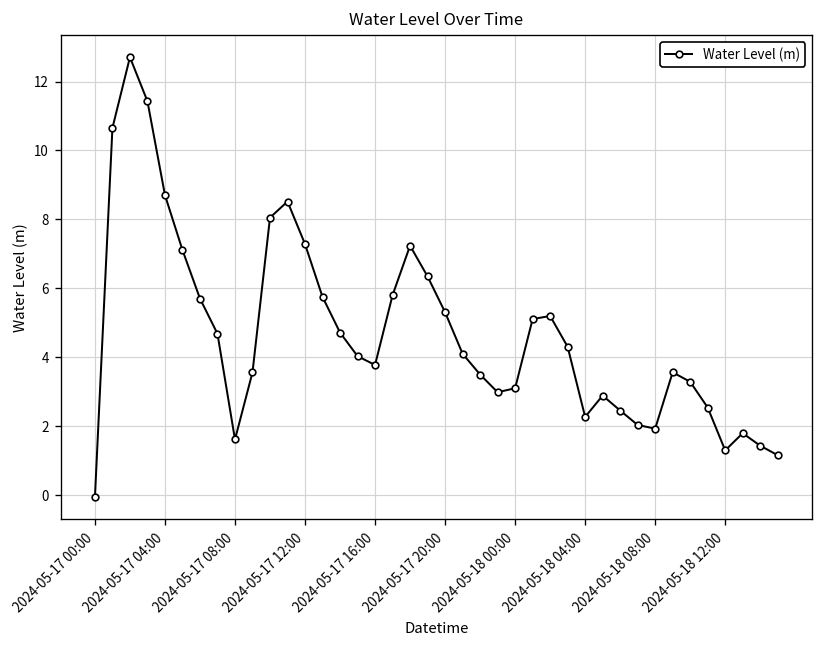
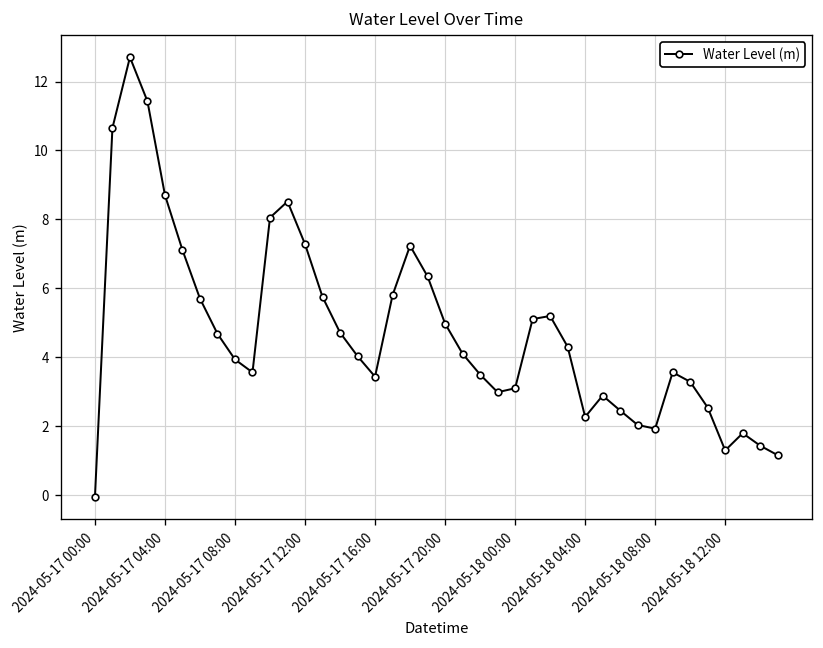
  {
    "2024-05-17 00:00": -0.1,
    "2024-05-17 04:00": 8.7,
-   "2024-05-17 08:00": 1.6,
+   "2024-05-17 08:00": 3.9,
    "2024-05-17 12:00": 7.3,
-   "2024-05-17 16:00": 3.8,
-   "2024-05-17 20:00": 5.3,
+   "2024-05-17 16:00": 3.4,
+   "2024-05-17 20:00": 5.0,
    "2024-05-18 00:00": 3.1,
    "2024-05-18 04:00": 2.3,
    "2024-05-18 08:00": 1.9,
    "2024-05-18 12:00": 1.3
  }
